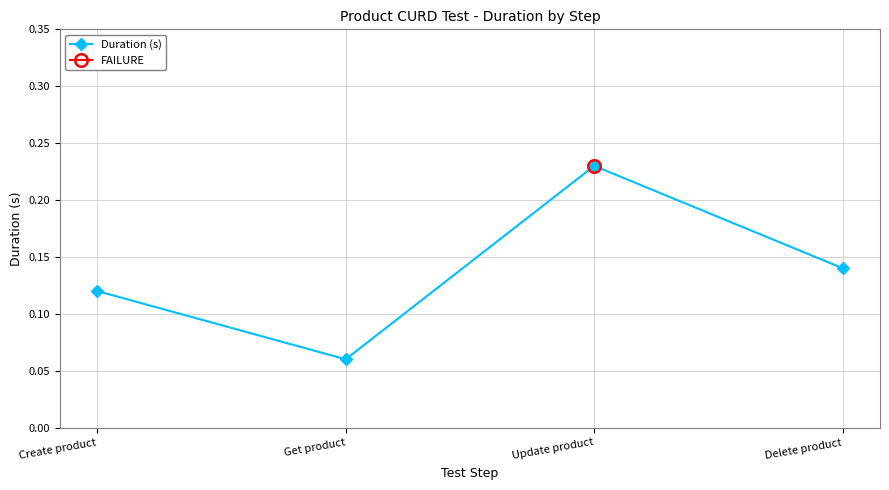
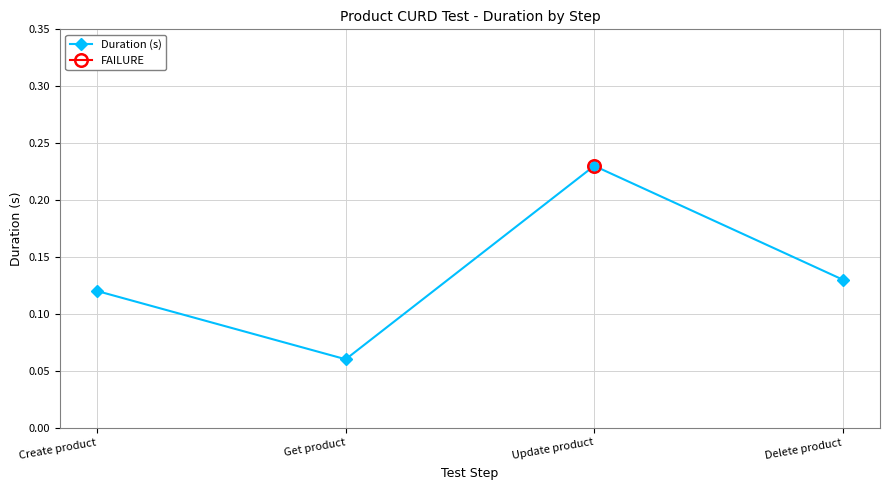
  {
    "Duration (s)": {
      "Create product": 0.12,
      "Get product": 0.06,
-     "Delete product": 0.14
+     "Delete product": 0.13
    }
  }
